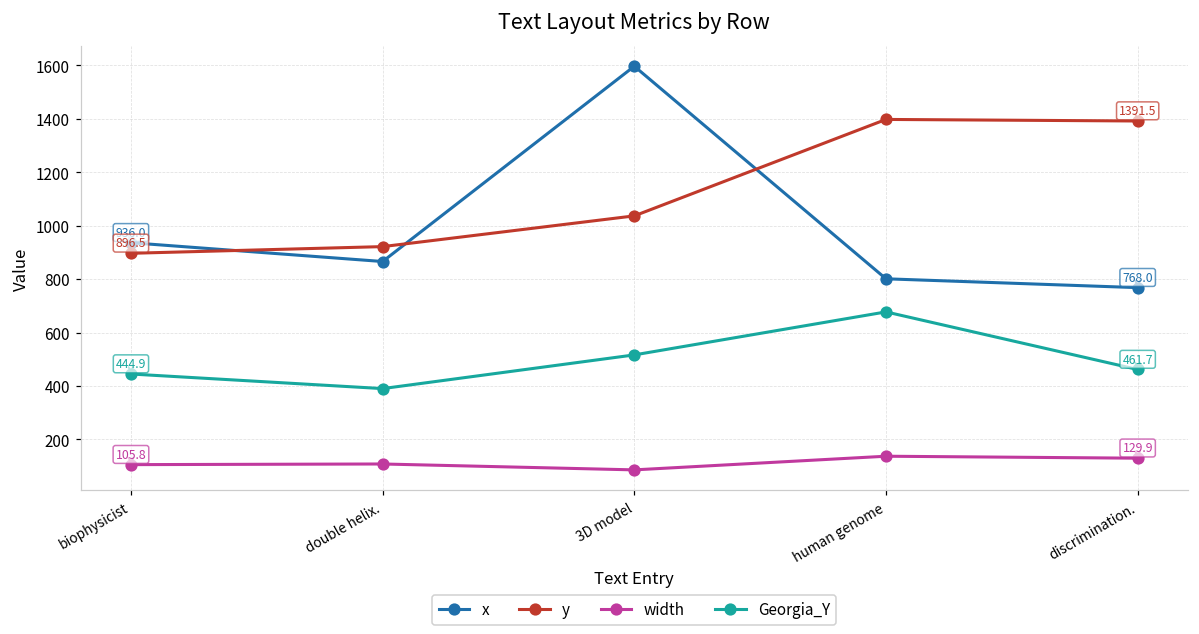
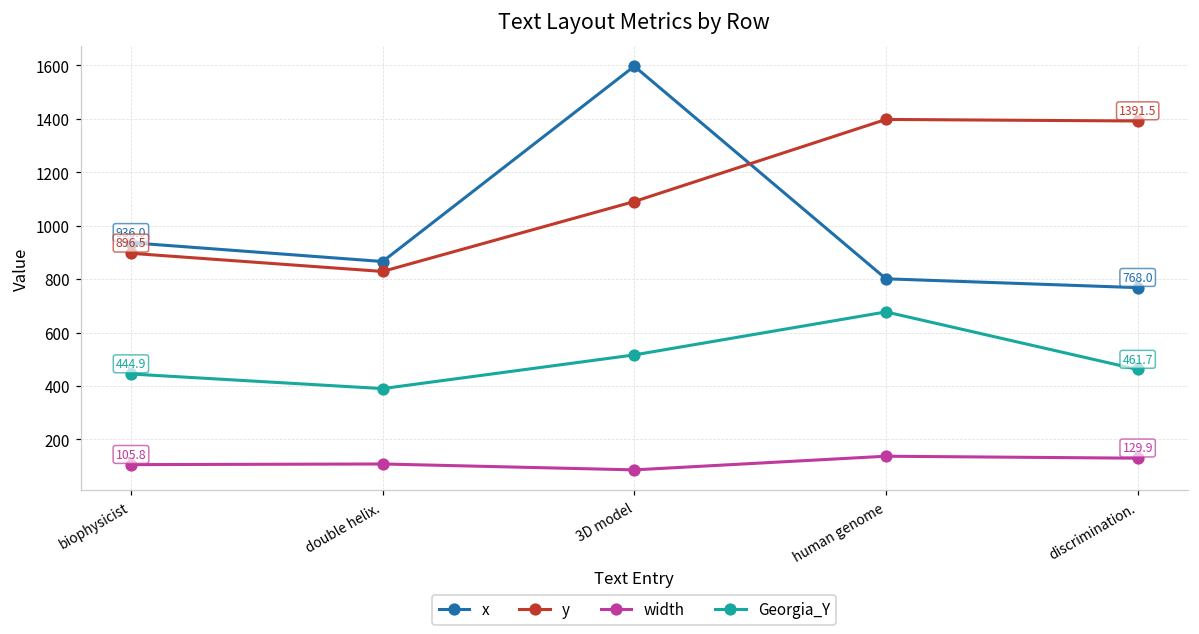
  {
    "y": {
-     "double helix.": 920,
-     "3D model": 1040,
+     "double helix.": 830,
+     "3D model": 1090,
      "human genome": 1400
    },
    "width": {
      "double helix.": 110,
      "3D model": 90,
      "human genome": 140
    }
  }
